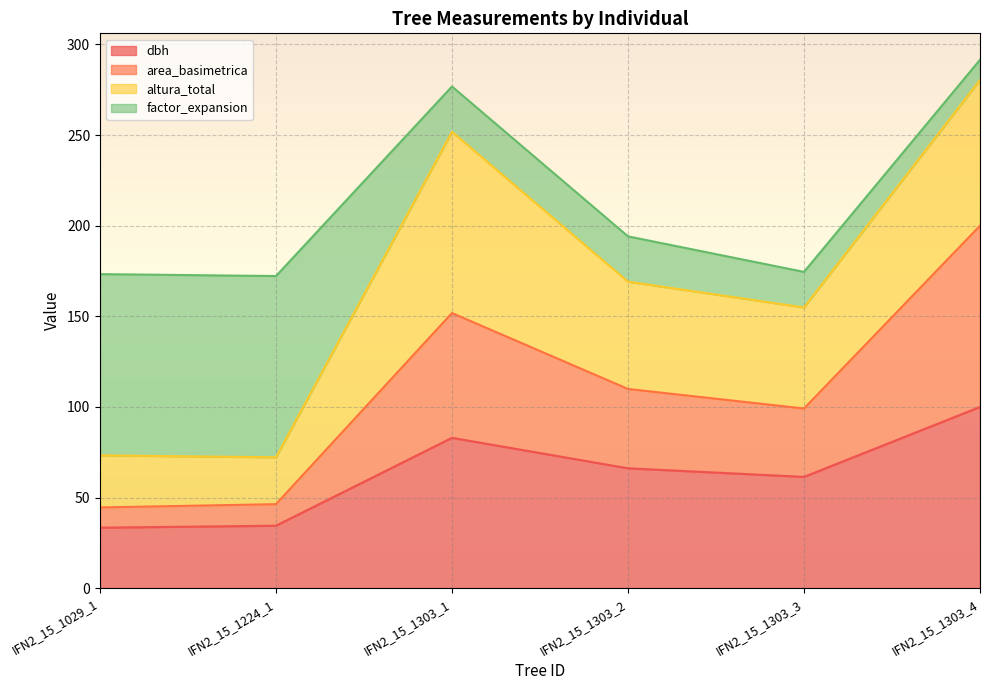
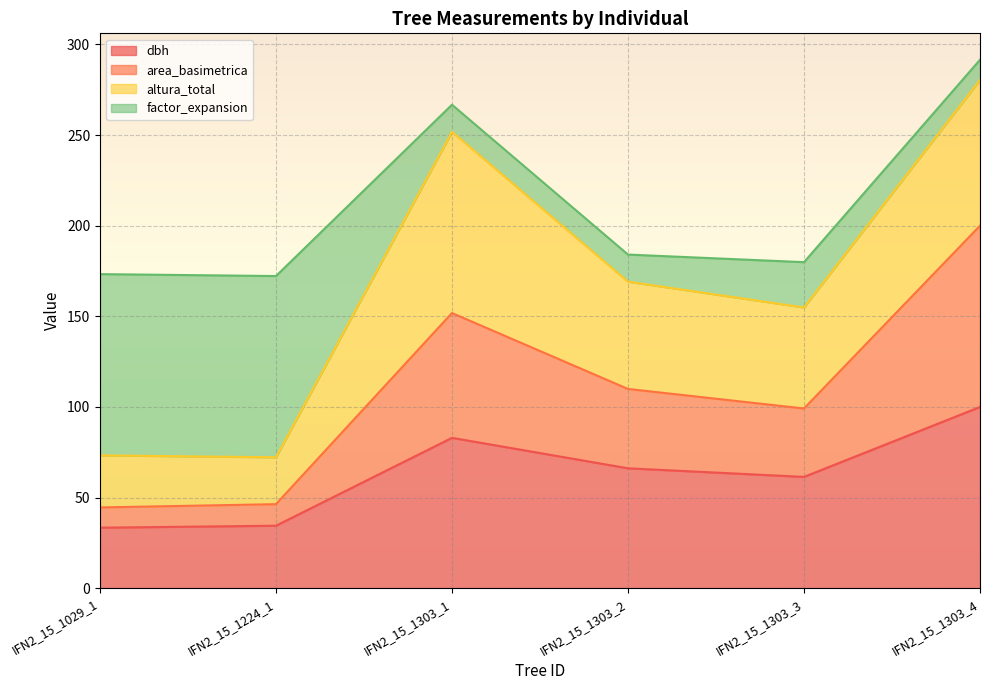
  {
    "altura_total": {
      "IFN2_15_1029_1": 29,
      "IFN2_15_1224_1": 26,
      "IFN2_15_1303_1": 100,
      "IFN2_15_1303_2": 59,
      "IFN2_15_1303_3": 56,
      "IFN2_15_1303_4": 80
    },
    "factor_expansion": {
      "IFN2_15_1029_1": 100,
      "IFN2_15_1224_1": 100,
-     "IFN2_15_1303_1": 25,
-     "IFN2_15_1303_2": 25,
-     "IFN2_15_1303_3": 20,
+     "IFN2_15_1303_1": 15,
+     "IFN2_15_1303_2": 15,
+     "IFN2_15_1303_3": 25,
      "IFN2_15_1303_4": 11
    }
  }
